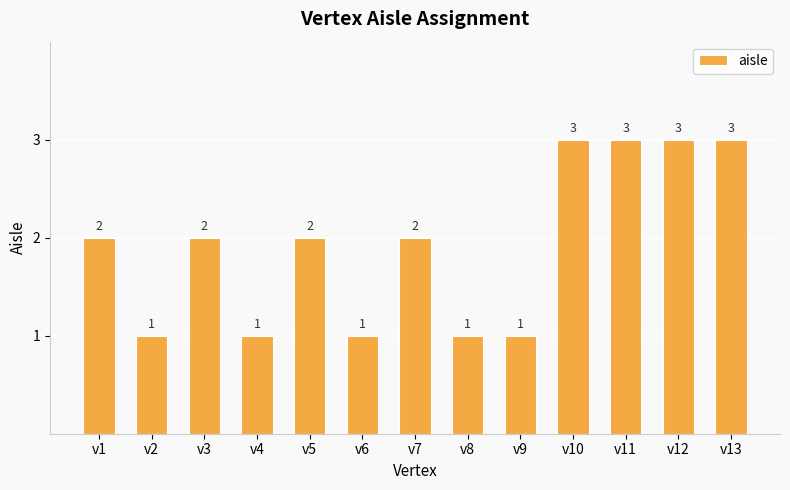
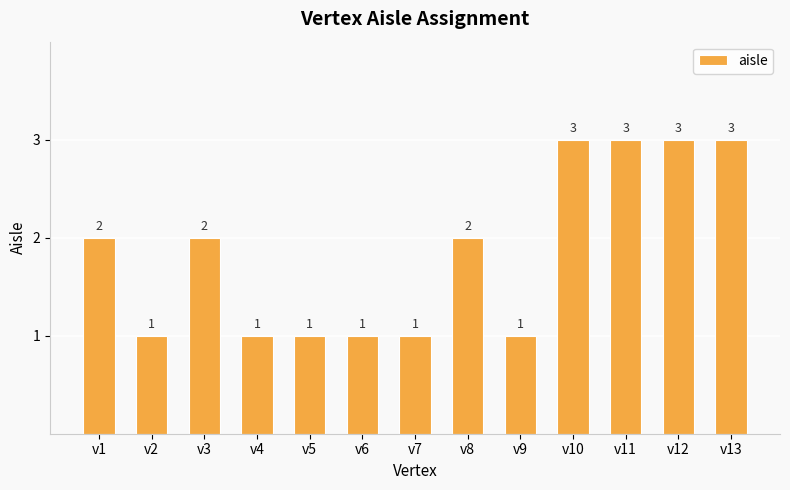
  {
    "v1": 2,
    "v2": 1,
    "v3": 2,
    "v4": 1,
-   "v5": 2,
+   "v5": 1,
    "v6": 1,
-   "v7": 2,
-   "v8": 1,
+   "v7": 1,
+   "v8": 2,
    "v9": 1,
    "v10": 3,
    "v11": 3,
    "v12": 3,
    "v13": 3
  }
